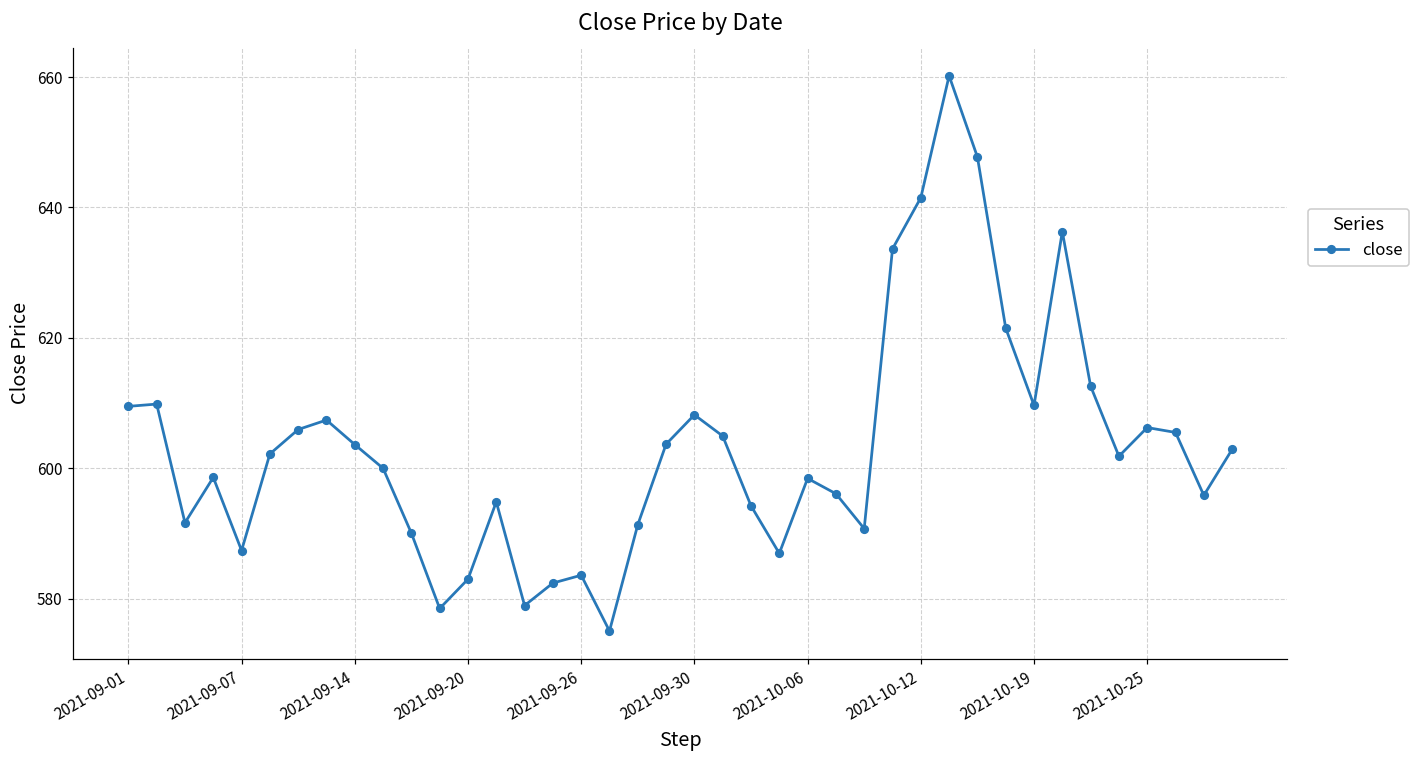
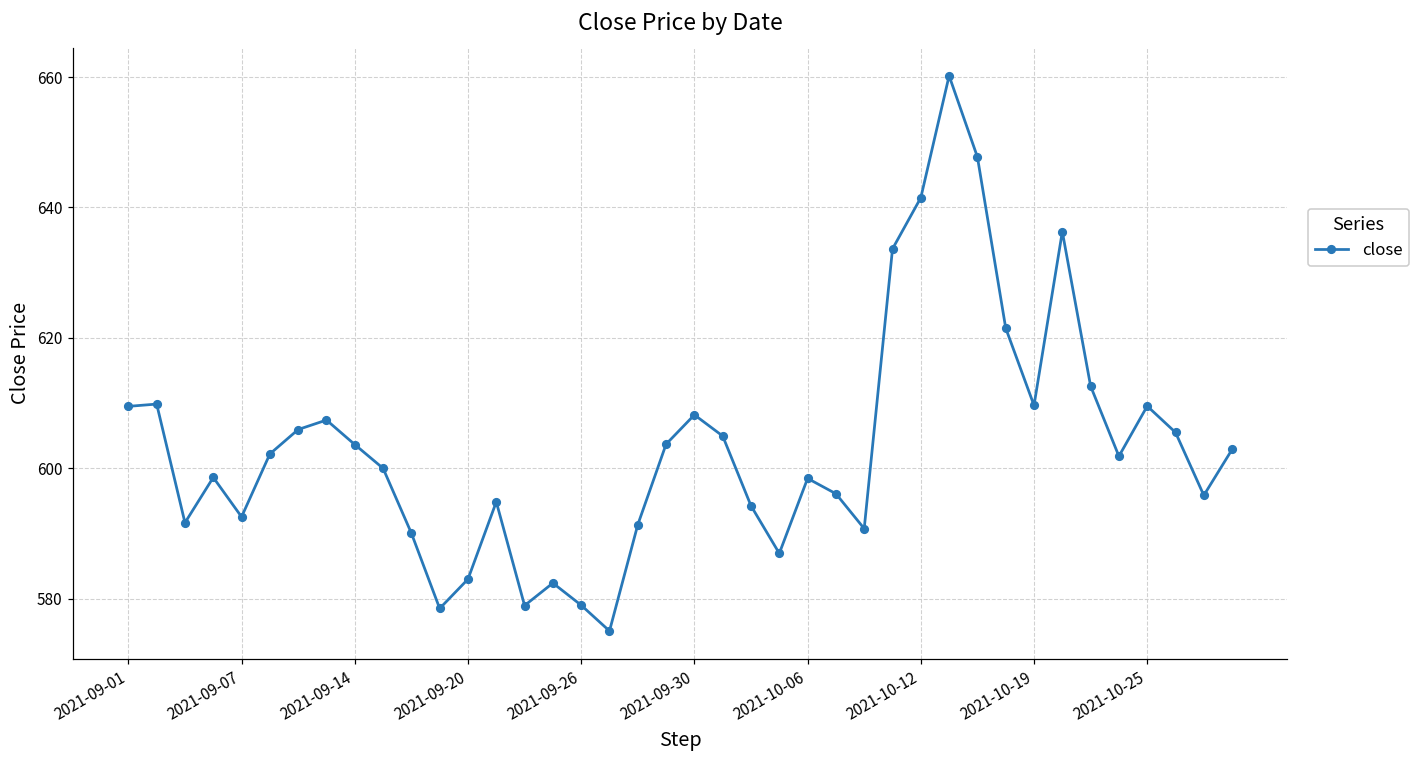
  {
    "2021-09-01": 610,
-   "2021-09-07": 587,
+   "2021-09-07": 593,
    "2021-09-14": 604,
    "2021-09-20": 583,
-   "2021-09-26": 584,
+   "2021-09-26": 579,
    "2021-09-30": 608,
    "2021-10-06": 598,
    "2021-10-12": 642,
    "2021-10-19": 610,
-   "2021-10-25": 606
+   "2021-10-25": 610
  }
